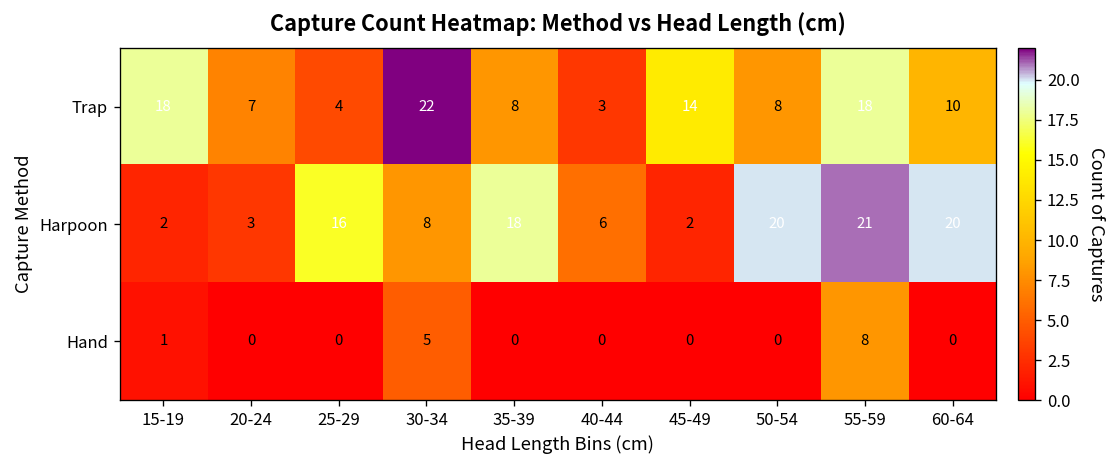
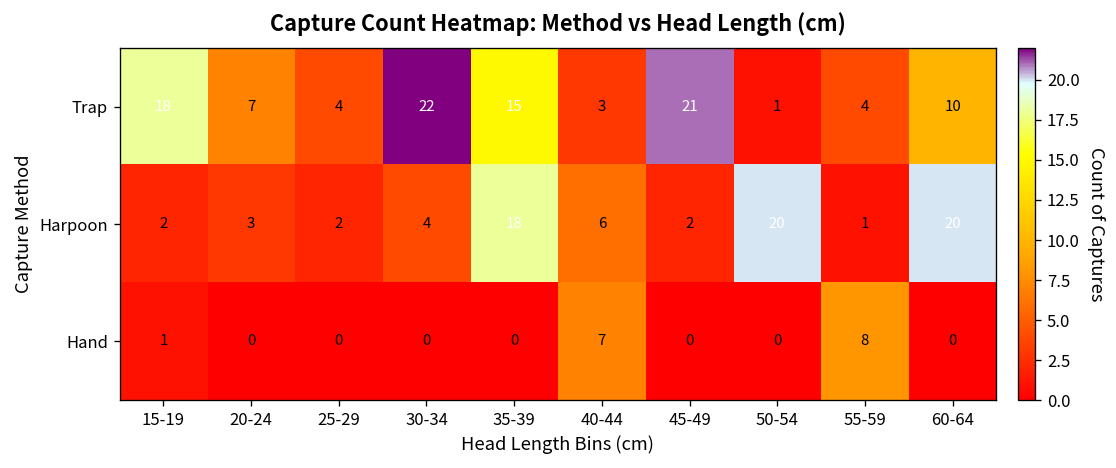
  {
    "Trap": {
      "15-19": 18,
      "20-24": 7,
      "25-29": 4,
      "30-34": 22,
-     "35-39": 8,
+     "35-39": 15,
      "40-44": 3,
-     "45-49": 14,
-     "50-54": 8,
-     "55-59": 18,
+     "45-49": 21,
+     "50-54": 1,
+     "55-59": 4,
      "60-64": 10
    },
    "Harpoon": {
      "15-19": 2,
      "20-24": 3,
-     "25-29": 16,
-     "30-34": 8,
+     "25-29": 2,
+     "30-34": 4,
      "35-39": 18,
      "40-44": 6,
      "45-49": 2,
-     "55-59": 21
+     "55-59": 1
    },
    "Hand": {
      "15-19": 1,
      "20-24": 0,
      "25-29": 0,
-     "30-34": 5,
+     "30-34": 0,
      "35-39": 0,
-     "40-44": 0,
+     "40-44": 7,
      "45-49": 0,
      "50-54": 0,
      "55-59": 8,
      "60-64": 0
    }
  }
